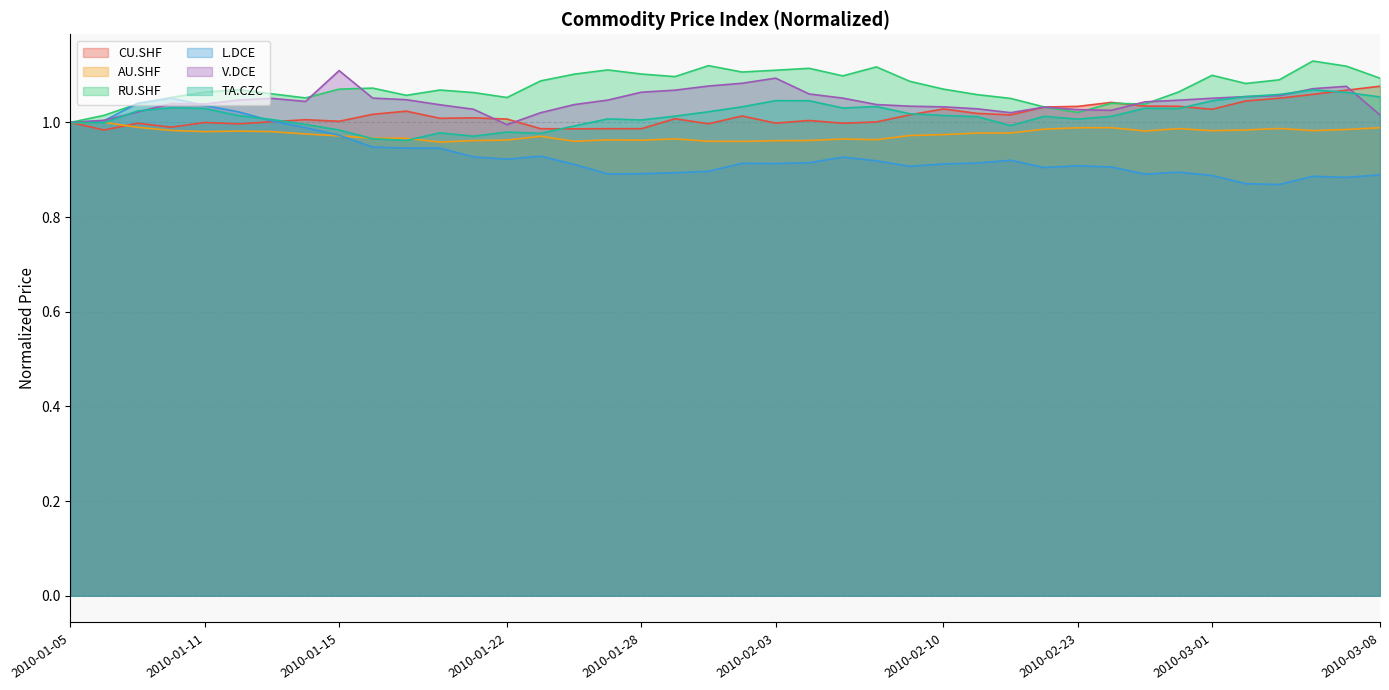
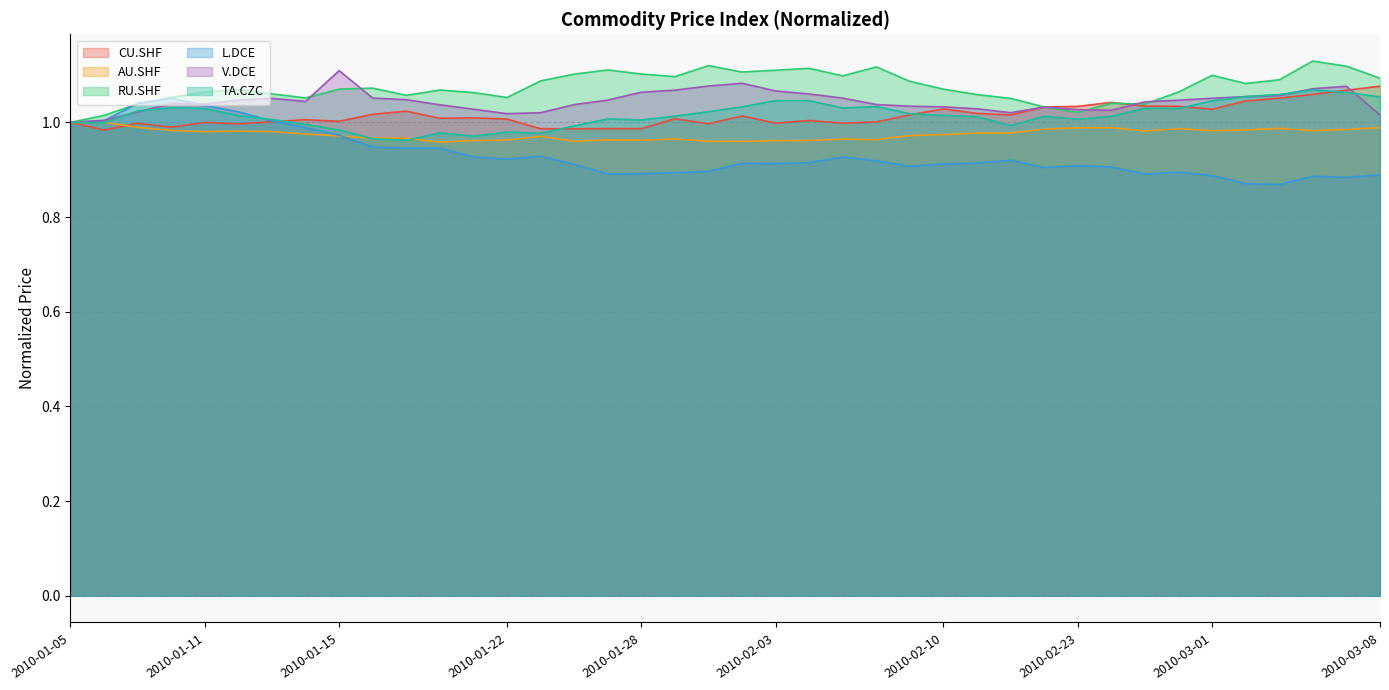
  {
    "V.DCE": {
      "2010-01-15": 1.11,
-     "2010-01-22": 1.00,
+     "2010-01-22": 1.02,
      "2010-01-28": 1.06,
-     "2010-02-03": 1.09,
+     "2010-02-03": 1.07,
      "2010-02-23": 1.03,
      "2010-03-01": 1.05,
      "2010-03-08": 1.02
    }
  }
